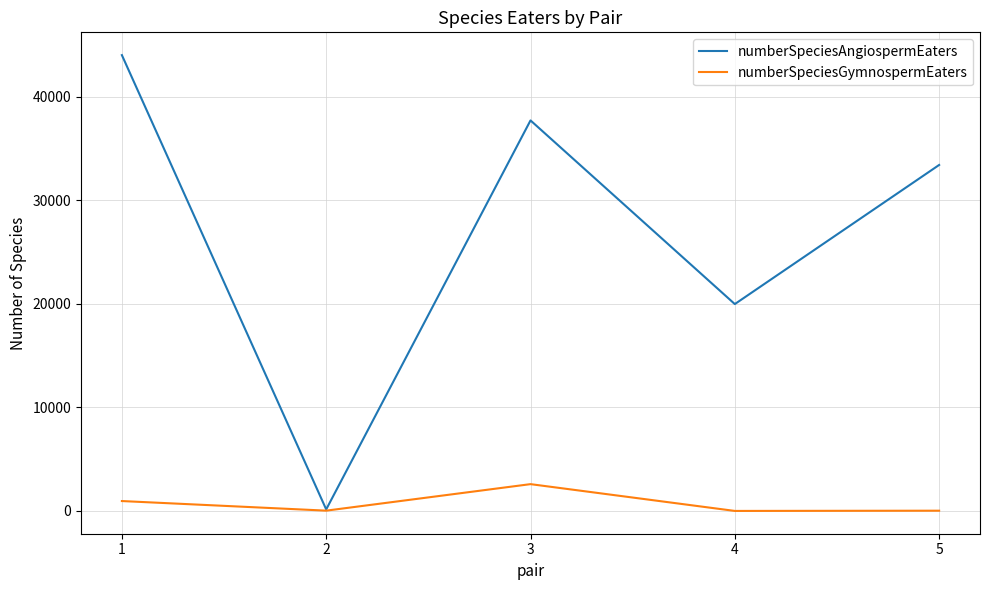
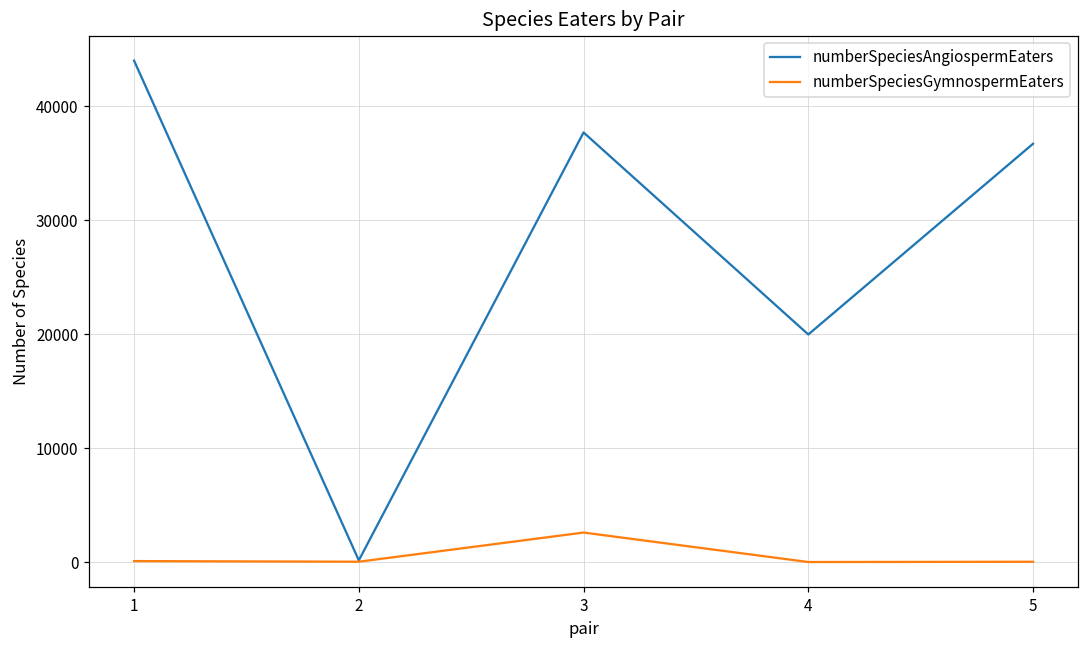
  {
    "numberSpeciesAngiospermEaters": {
      "1": 44000,
      "3": 37700,
      "4": 20000,
-     "5": 33400
+     "5": 36700
    },
    "numberSpeciesGymnospermEaters": {
-     "1": 1000,
+     "1": 100,
      "3": 2600,
      "4": 0,
      "5": 0
    }
  }
